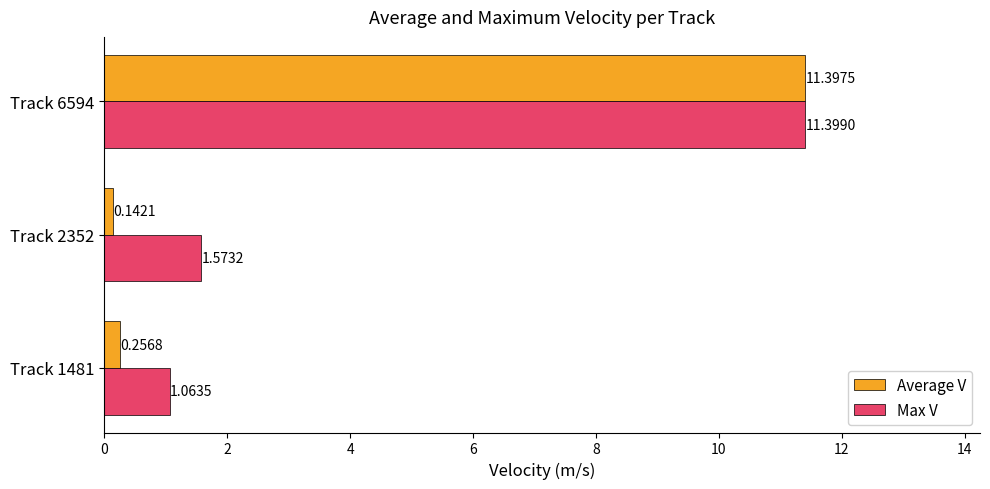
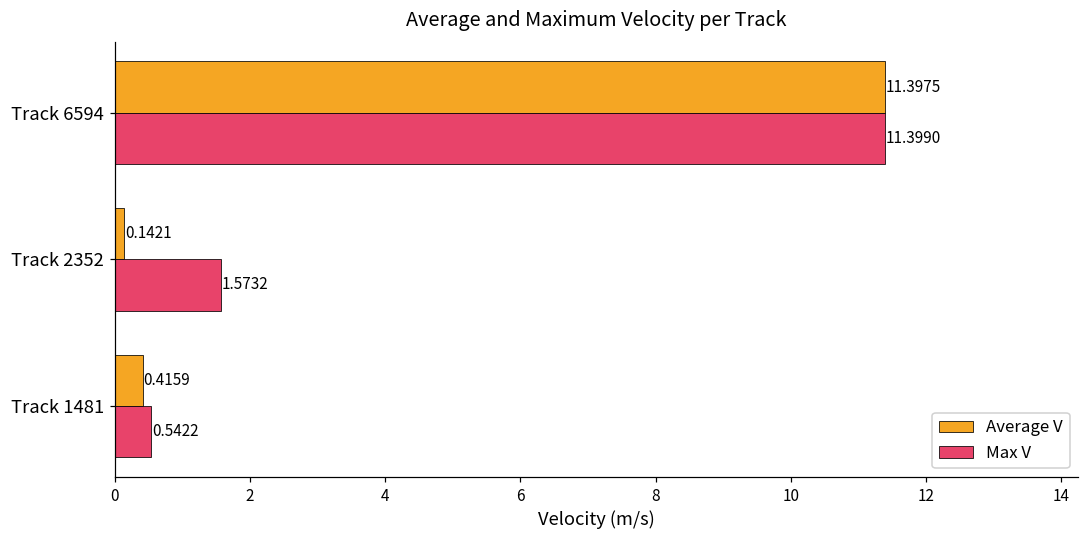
  {
    "Average V": {
      "Track 6594": 11.3975,
      "Track 2352": 0.1421,
-     "Track 1481": 0.2568
+     "Track 1481": 0.4159
    },
    "Max V": {
      "Track 6594": 11.3990,
      "Track 2352": 1.5732,
-     "Track 1481": 1.0635
+     "Track 1481": 0.5422
    }
  }
